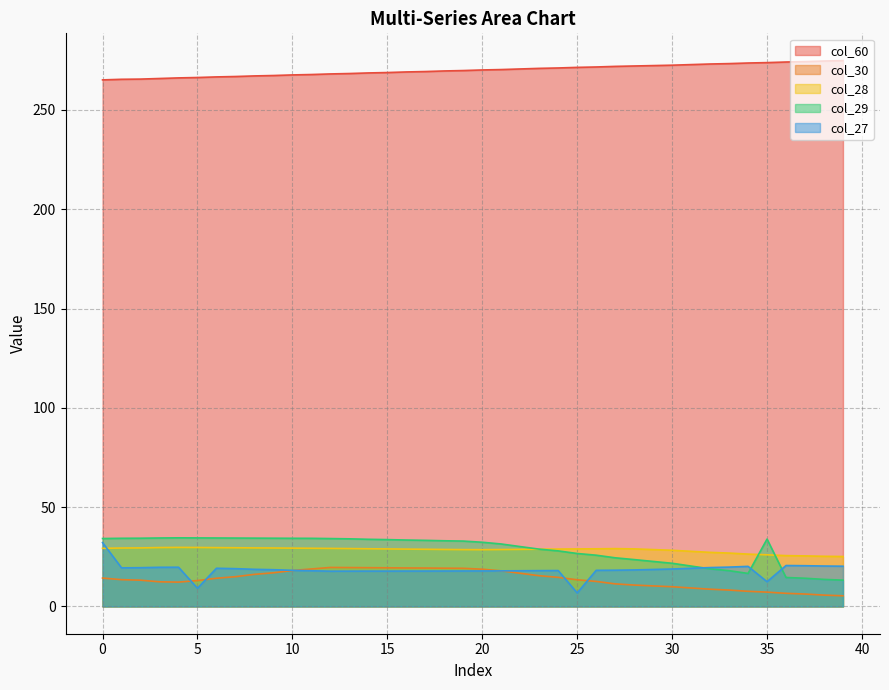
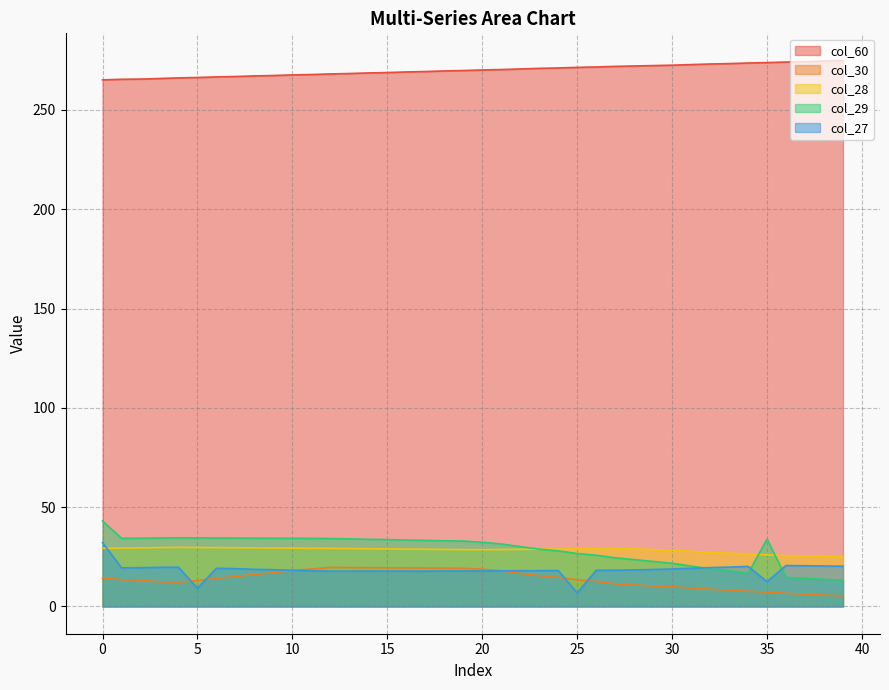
  {
    "col_29": {
-     "0": 34,
+     "0": 43,
      "5": 35,
      "10": 34,
      "15": 34,
      "20": 32,
      "25": 27,
      "30": 22,
      "35": 34
    },
    "col_27": {
      "0": 32,
      "5": 9,
      "15": 18,
      "25": 7,
      "30": 19,
      "35": 12
    }
  }
